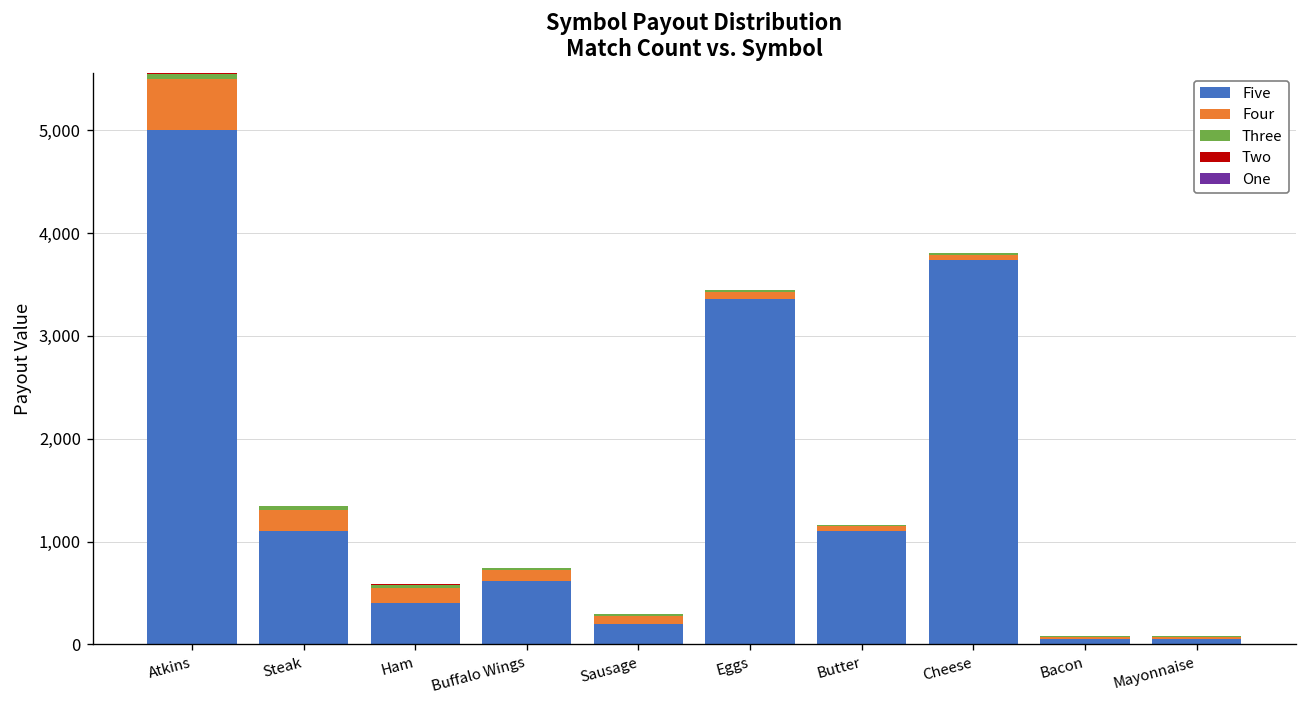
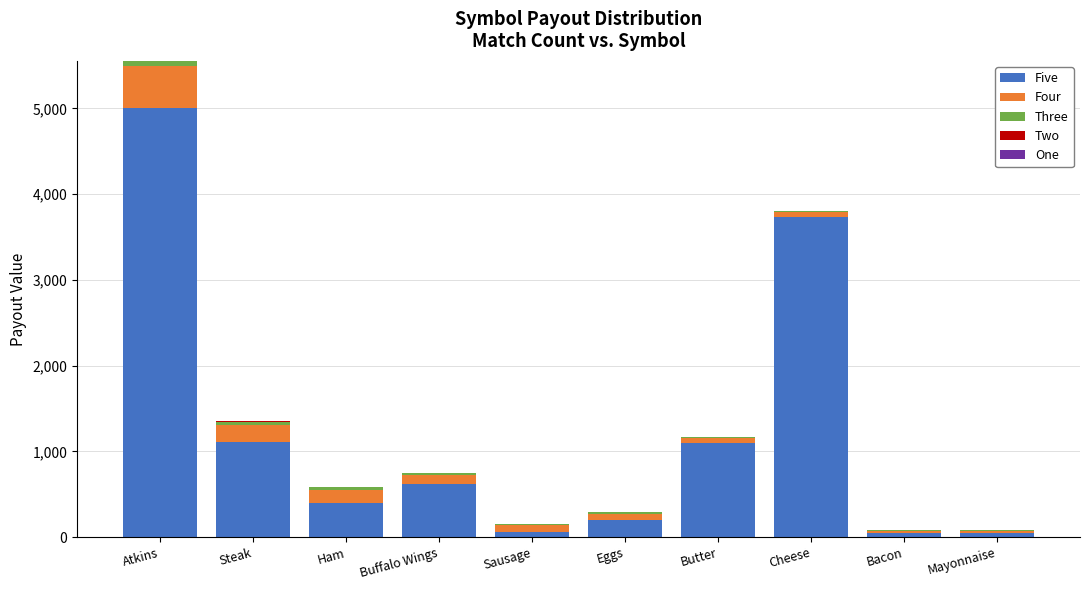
  {
    "Five": {
      "Atkins": "5,000",
      "Steak": "1,100",
      "Ham": "400",
      "Buffalo Wings": "600",
-     "Sausage": "200",
-     "Eggs": "3,400",
+     "Sausage": "100",
+     "Eggs": "200",
      "Butter": "1,100",
      "Cheese": "3,700",
      "Bacon": "100",
      "Mayonnaise": "100"
    },
    "Four": {
      "Atkins": "500",
      "Steak": "200",
      "Ham": "200",
      "Buffalo Wings": "100",
      "Sausage": "100",
      "Eggs": "100",
      "Butter": "100",
      "Cheese": "100"
    },
    "Three": {
      "Atkins": "100",
      "Steak": "0",
      "Ham": "0"
    },
    "One": {
      "Atkins": "0",
      "Steak": "0",
      "Ham": "0",
      "Buffalo Wings": "0",
      "Sausage": "0",
      "Eggs": "0",
      "Butter": "0",
      "Cheese": "0",
      "Bacon": "0",
      "Mayonnaise": "0"
    }
  }
